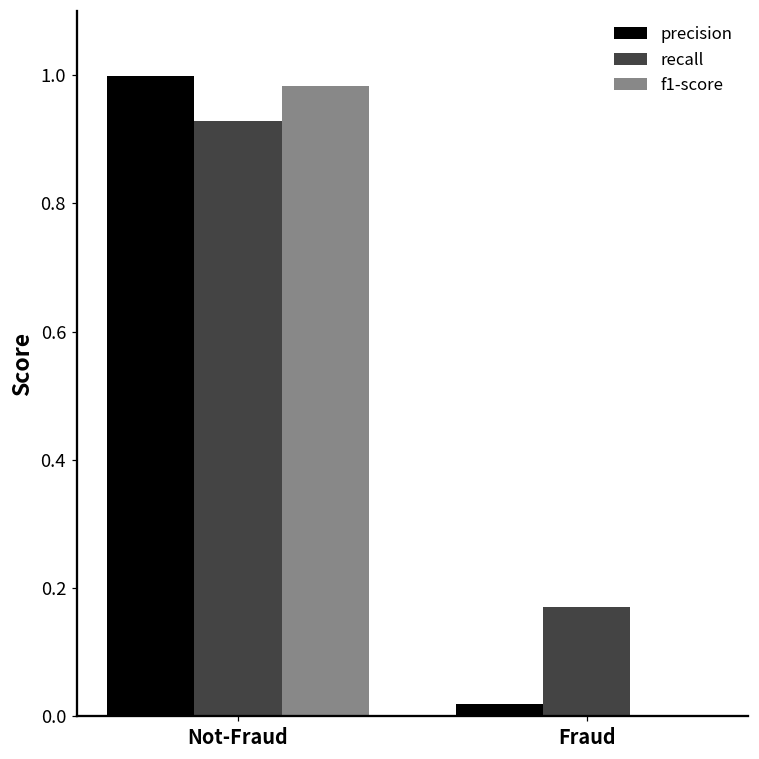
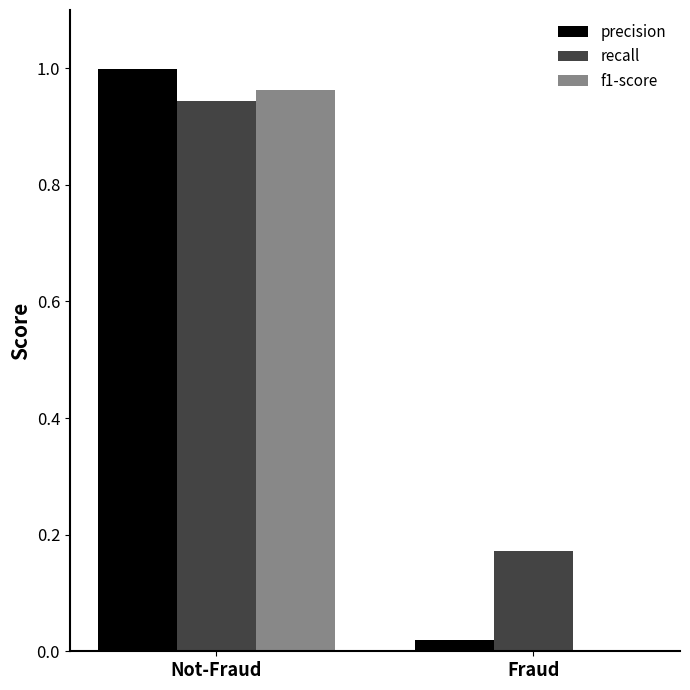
  {
    "precision": {
      "Not-Fraud": 1.00,
      "Fraud": 0.02
    },
    "recall": {
-     "Not-Fraud": 0.93,
+     "Not-Fraud": 0.94,
      "Fraud": 0.17
    },
    "f1-score": {
-     "Not-Fraud": 0.98
+     "Not-Fraud": 0.96
    }
  }
